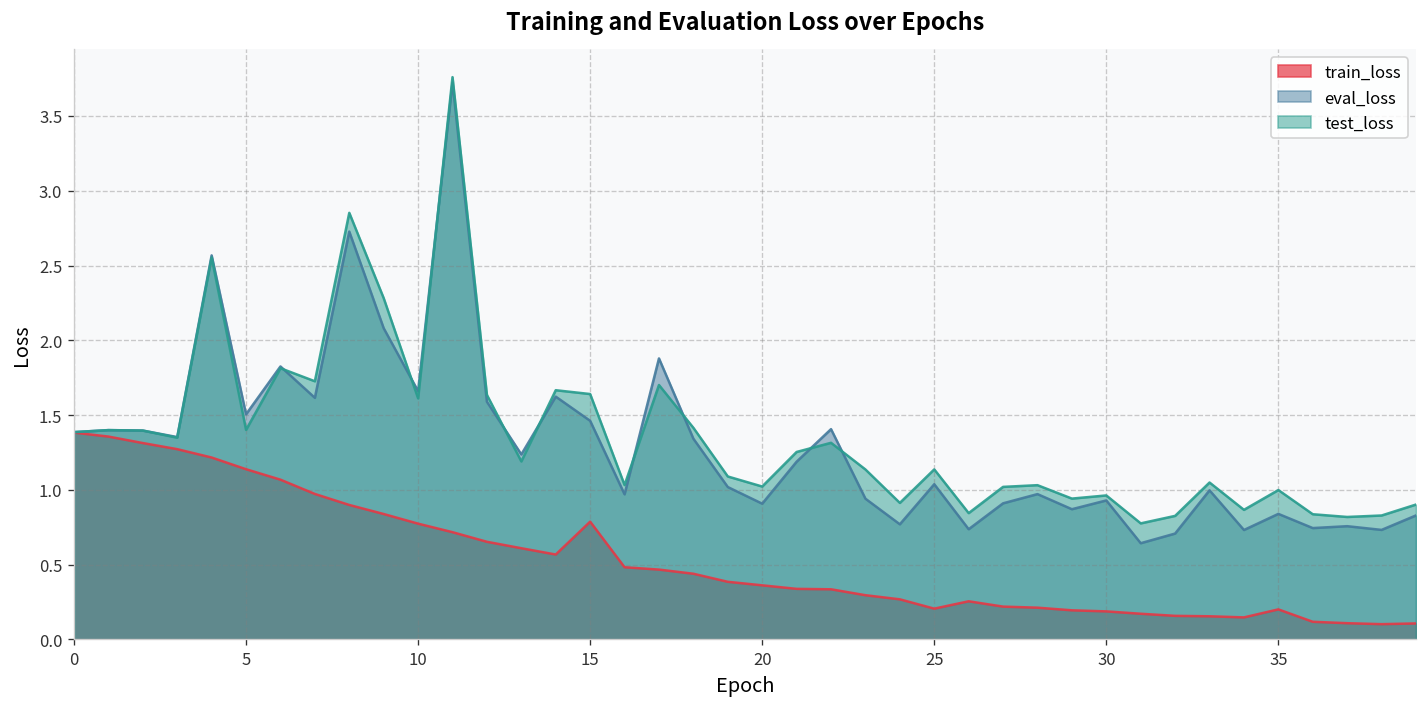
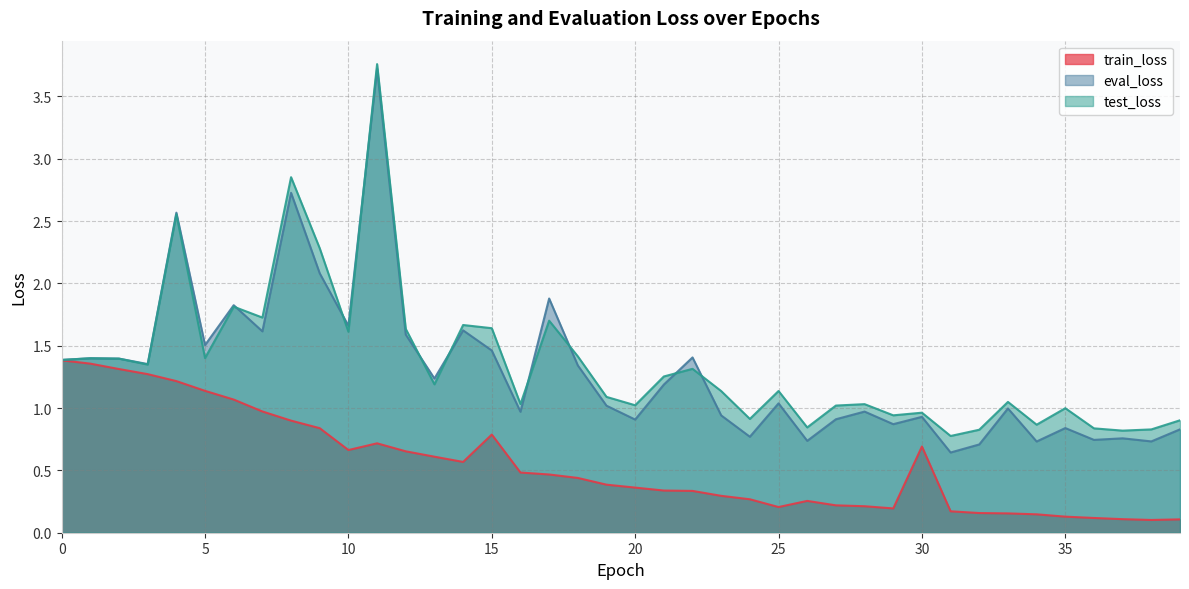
  {
    "train_loss": {
      "5": 1.14,
-     "10": 0.77,
+     "10": 0.66,
      "15": 0.79,
      "20": 0.36,
      "25": 0.21,
-     "30": 0.19,
-     "35": 0.20
+     "30": 0.69,
+     "35": 0.13
    }
  }
